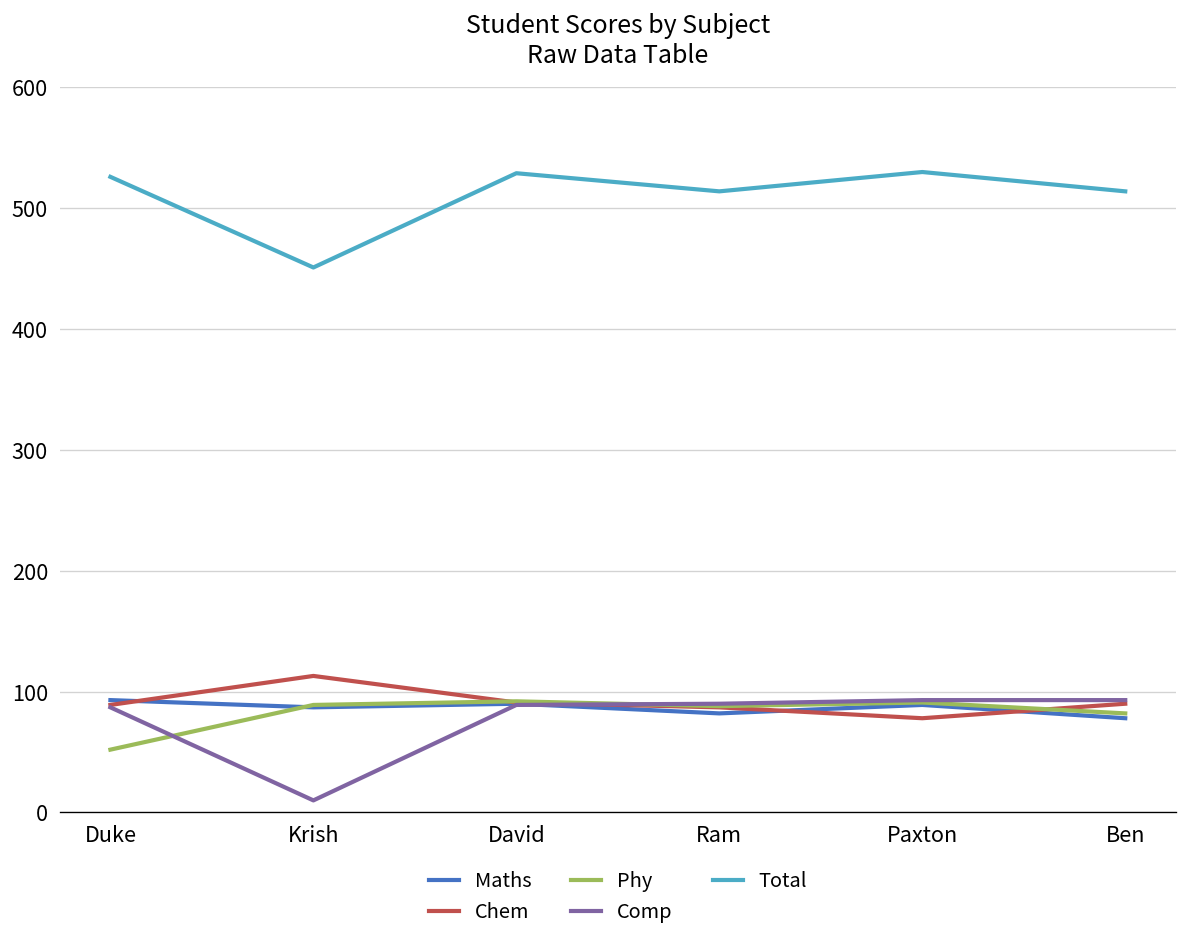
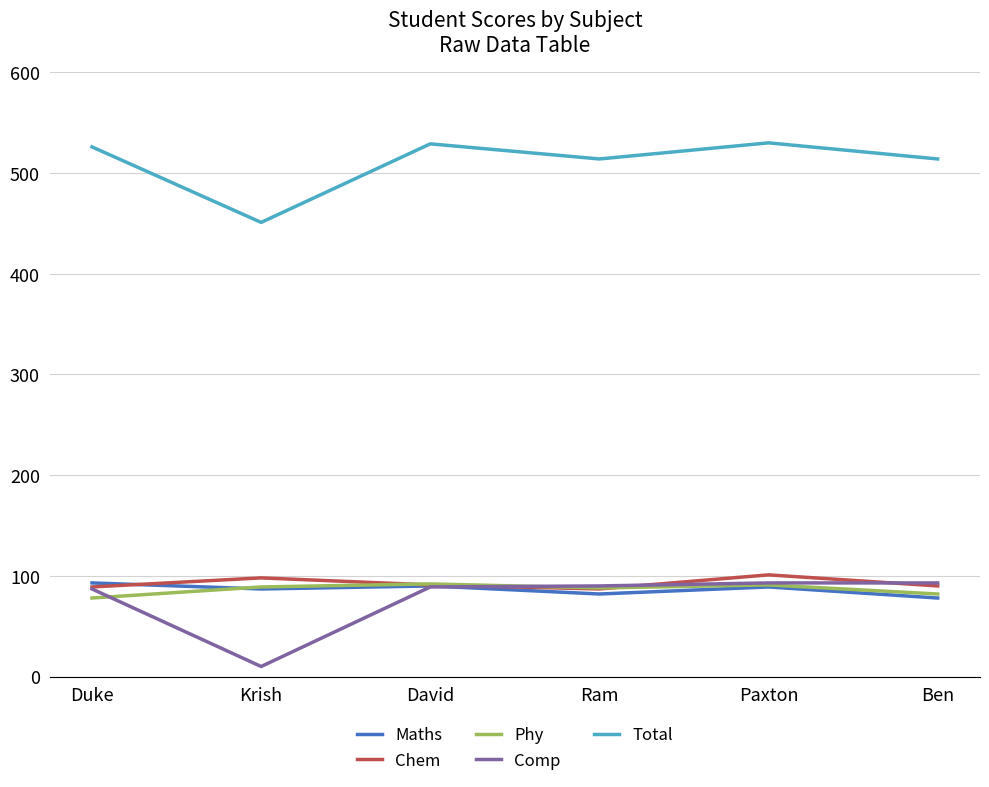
  {
    "Chem": {
-     "Krish": 113,
-     "Paxton": 78,
+     "Krish": 98,
+     "Paxton": 101,
      "Ben": 90
    },
    "Phy": {
-     "Duke": 52,
+     "Duke": 78,
      "Ben": 82
    },
    "Comp": {
      "Krish": 10,
      "Ben": 93
    }
  }
